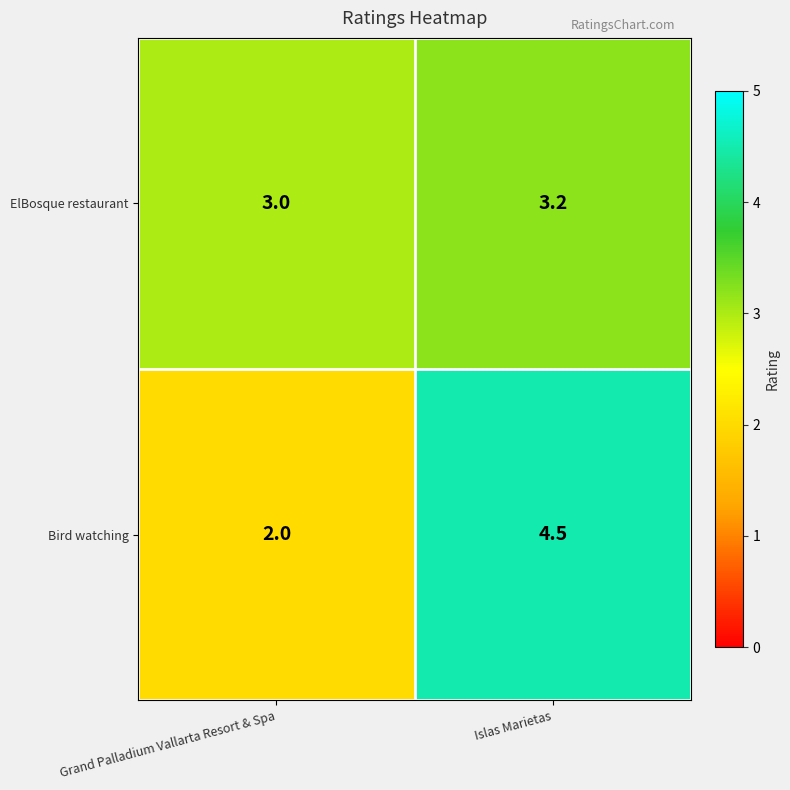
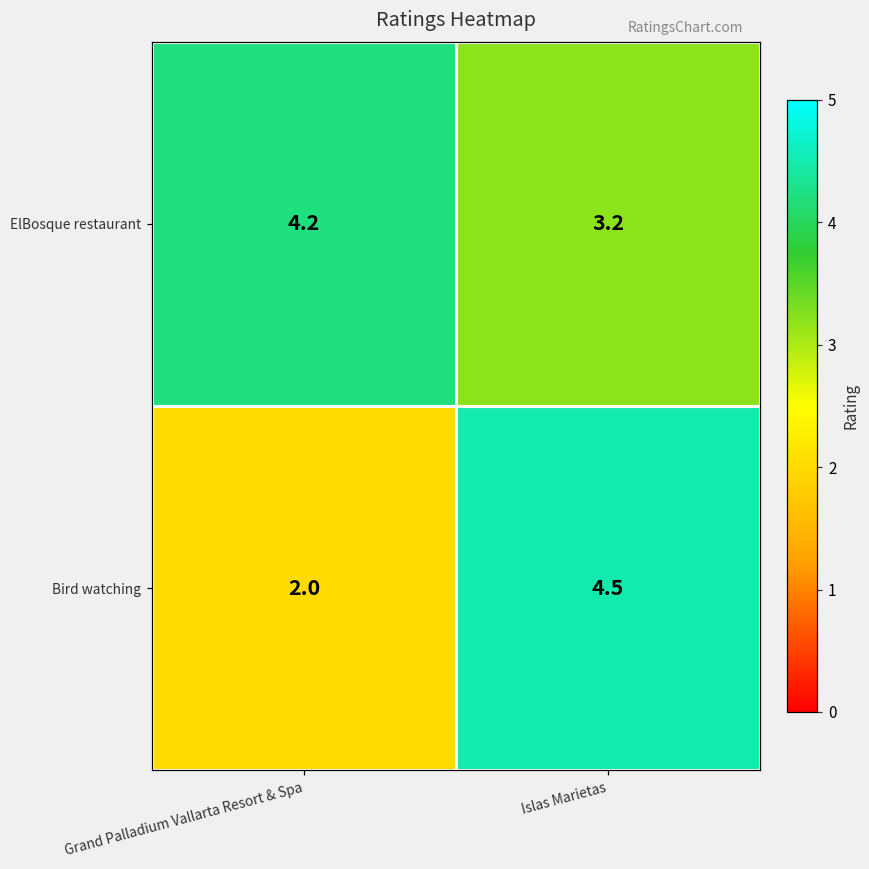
  {
    "ElBosque restaurant": {
-     "Grand Palladium Vallarta Resort & Spa": 3.0,
+     "Grand Palladium Vallarta Resort & Spa": 4.2,
      "Islas Marietas": 3.2
    },
    "Bird watching": {
      "Grand Palladium Vallarta Resort & Spa": 2.0,
      "Islas Marietas": 4.5
    }
  }
